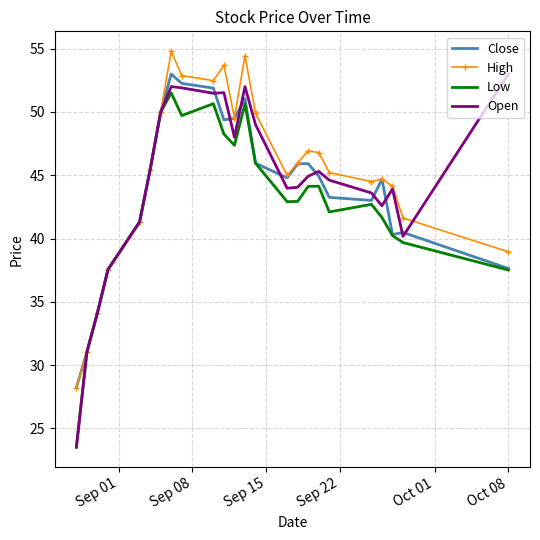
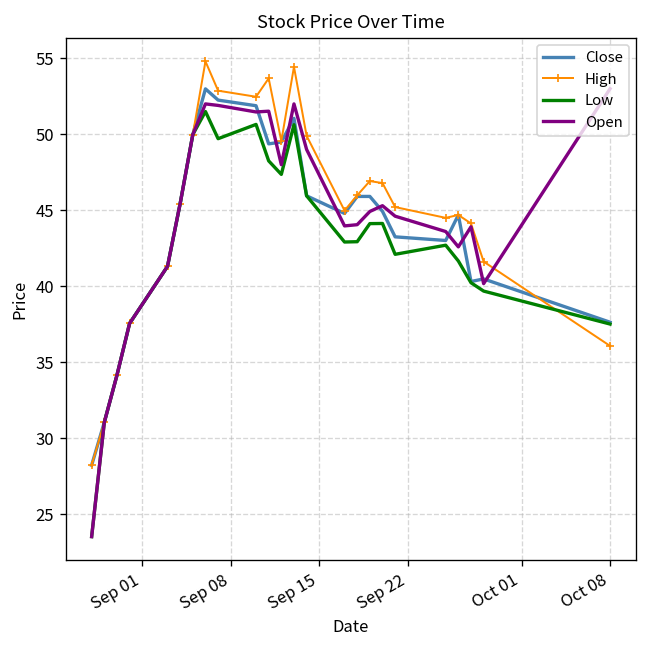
  {
    "High": {
-     "Oct 08": 39.0
+     "Oct 08": 36.1
    }
  }
